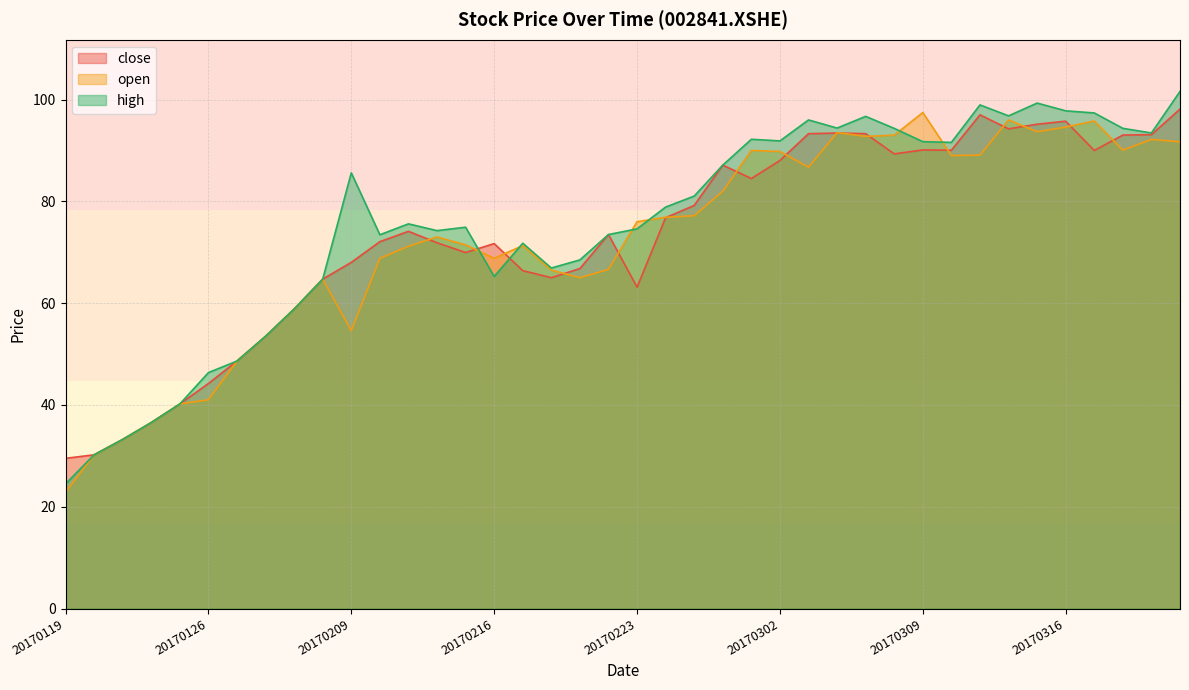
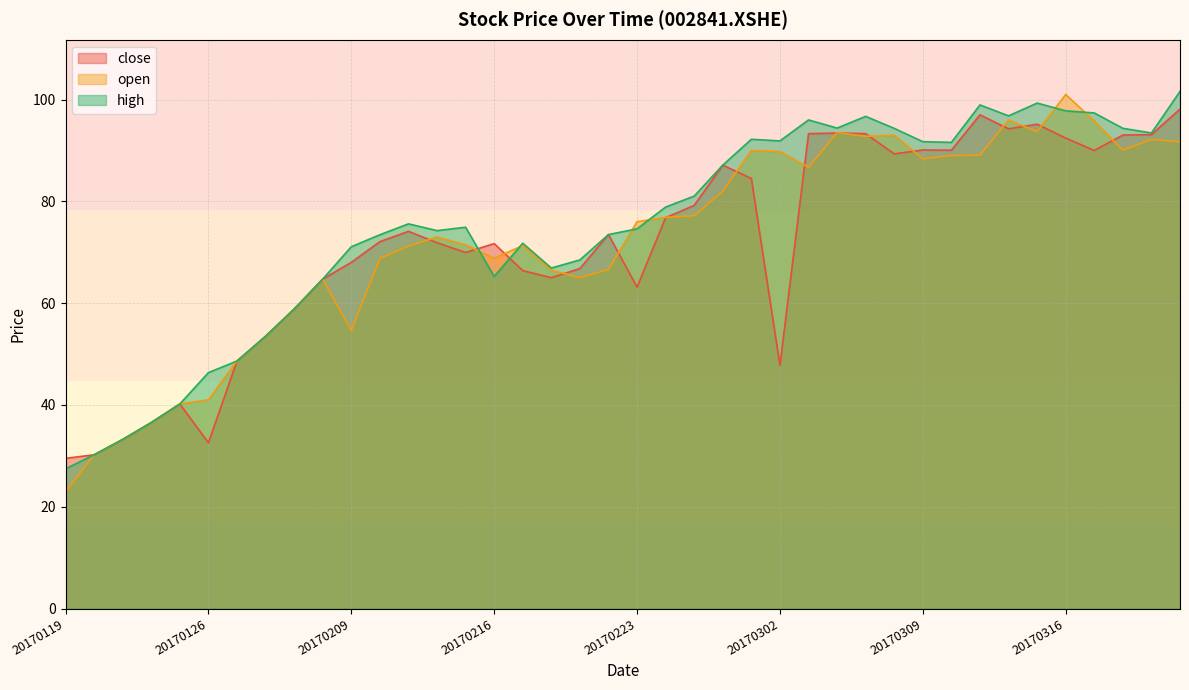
  {
    "close": {
      "20170119": 30,
-     "20170126": 44,
+     "20170126": 33,
      "20170209": 68,
      "20170216": 72,
      "20170223": 63,
-     "20170302": 88,
+     "20170302": 48,
      "20170309": 90,
-     "20170316": 96
+     "20170316": 92
    },
    "open": {
      "20170119": 23,
      "20170126": 41,
      "20170209": 55,
      "20170216": 69,
      "20170223": 76,
      "20170302": 90,
-     "20170309": 97,
-     "20170316": 95
+     "20170309": 88,
+     "20170316": 101
    },
    "high": {
-     "20170119": 24,
+     "20170119": 27,
      "20170126": 46,
-     "20170209": 86,
+     "20170209": 71,
      "20170216": 65,
      "20170223": 75,
      "20170302": 92,
      "20170309": 92,
      "20170316": 98
    }
  }
